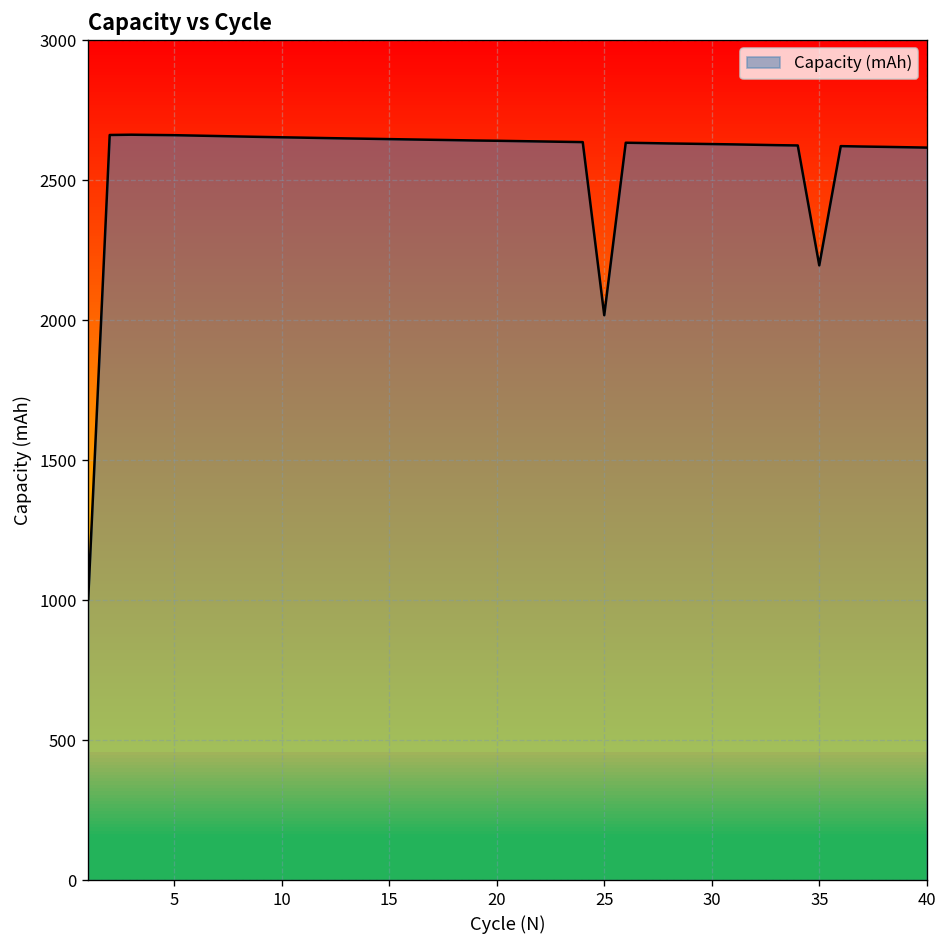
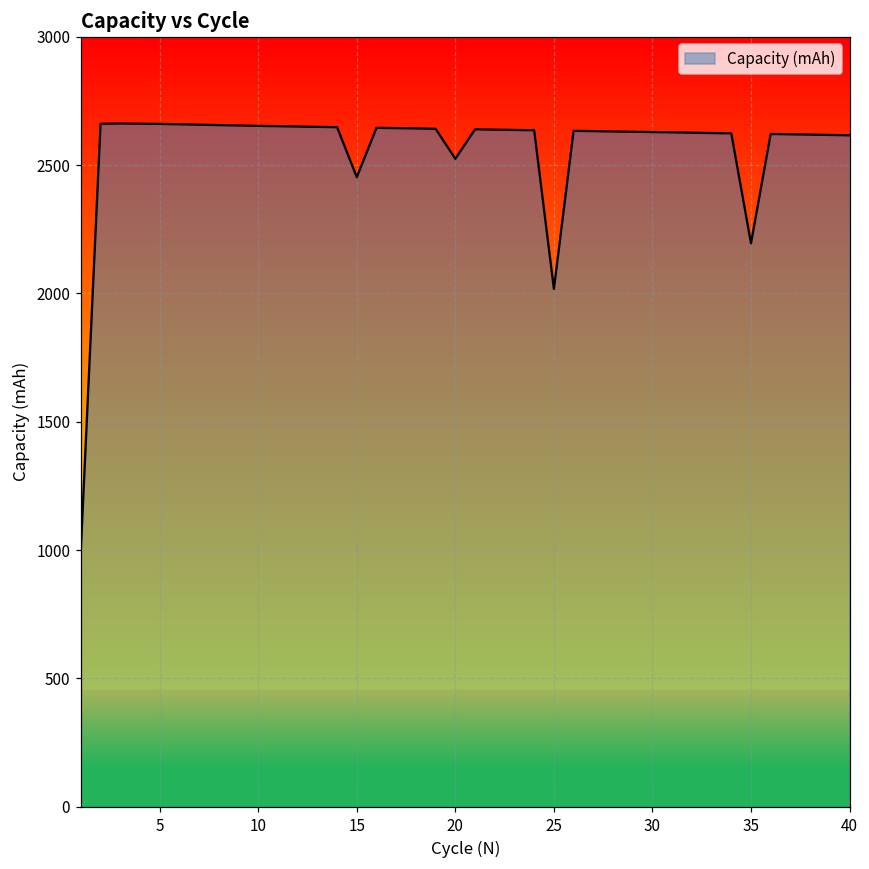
  {
    "5": 2660,
    "10": 2650,
-   "15": 2650,
-   "20": 2640,
+   "15": 2450,
+   "20": 2520,
    "25": 2020,
    "30": 2630,
    "35": 2200,
    "40": 2620
  }
